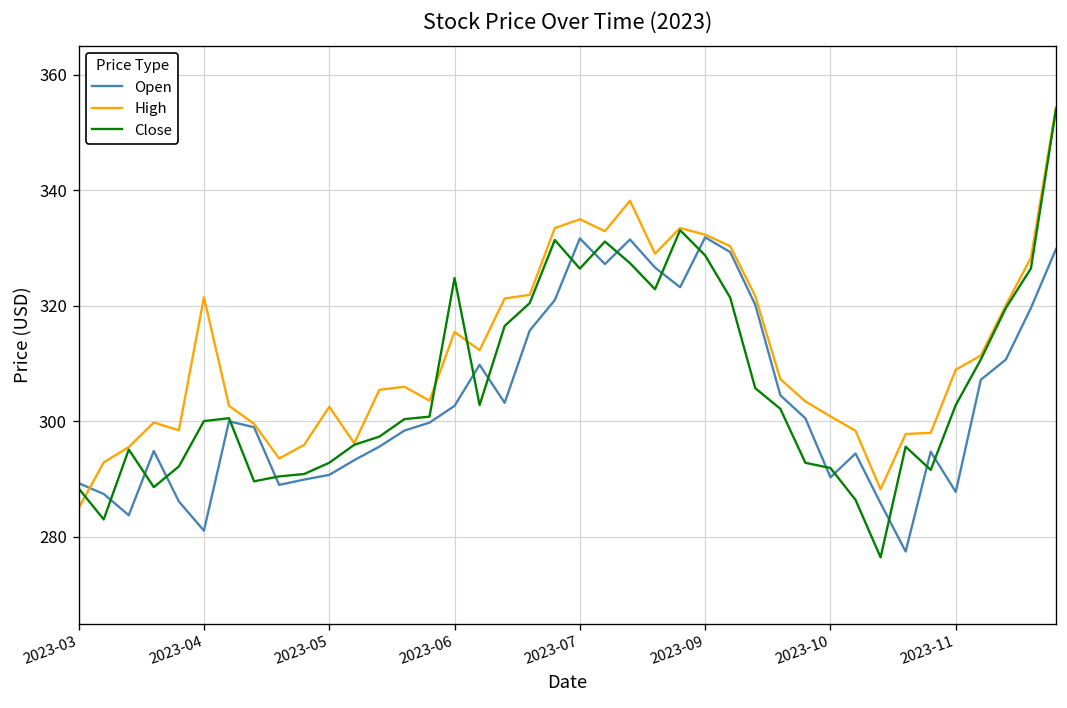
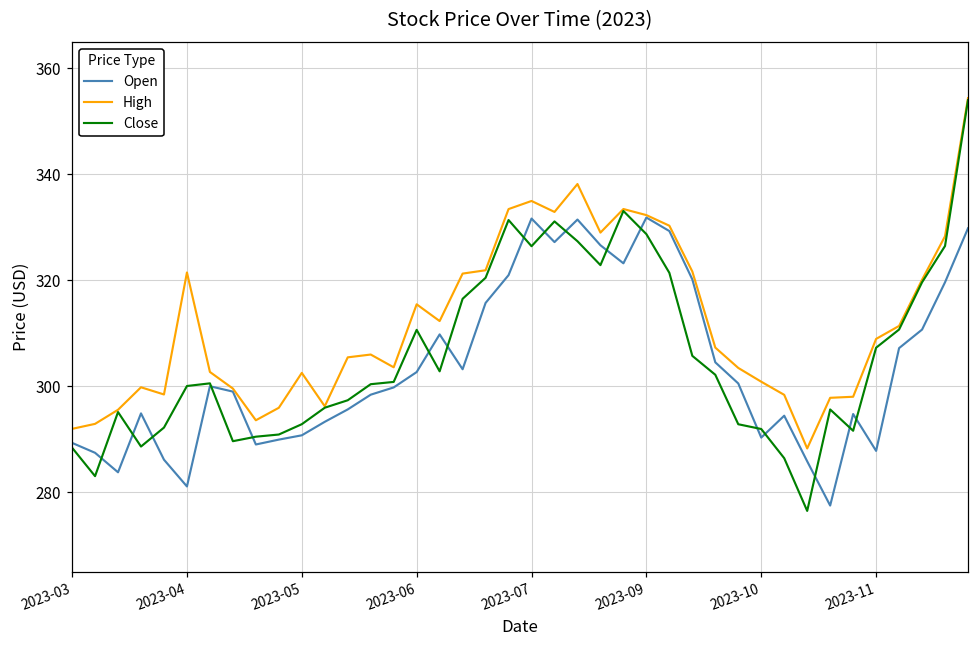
  {
    "Open": {
      "2023-03": 289,
      "2023-04": 281,
      "2023-05": 291,
      "2023-06": 303,
      "2023-07": 332,
      "2023-10": 290,
      "2023-11": 288
    },
    "High": {
-     "2023-03": 285,
+     "2023-03": 292,
      "2023-04": 321,
      "2023-05": 303,
      "2023-06": 315,
      "2023-07": 335,
      "2023-10": 301,
      "2023-11": 309
    },
    "Close": {
      "2023-03": 288,
      "2023-04": 300,
      "2023-05": 293,
-     "2023-06": 325,
+     "2023-06": 311,
      "2023-07": 326,
      "2023-09": 329,
      "2023-10": 292,
-     "2023-11": 303
+     "2023-11": 307
    }
  }
